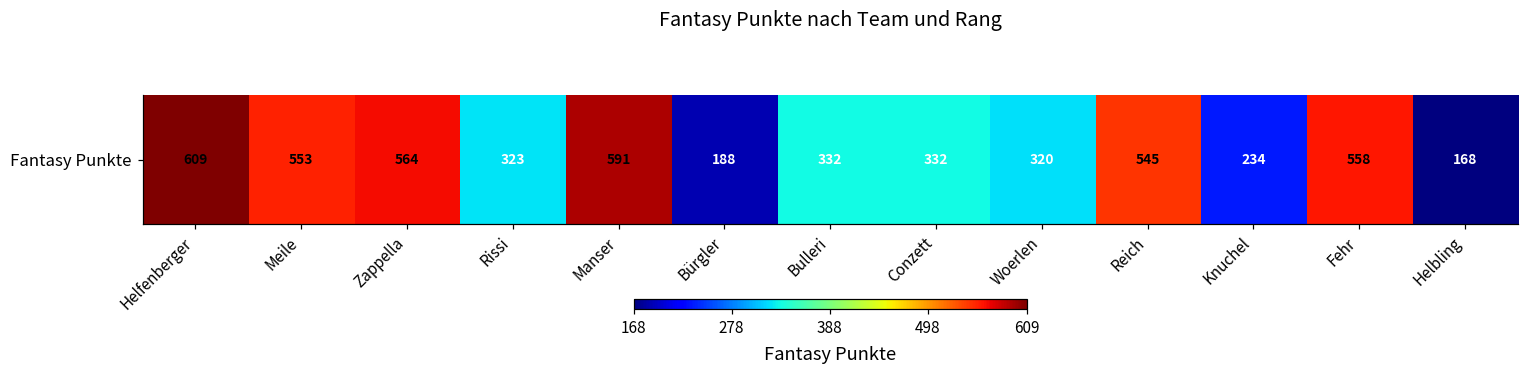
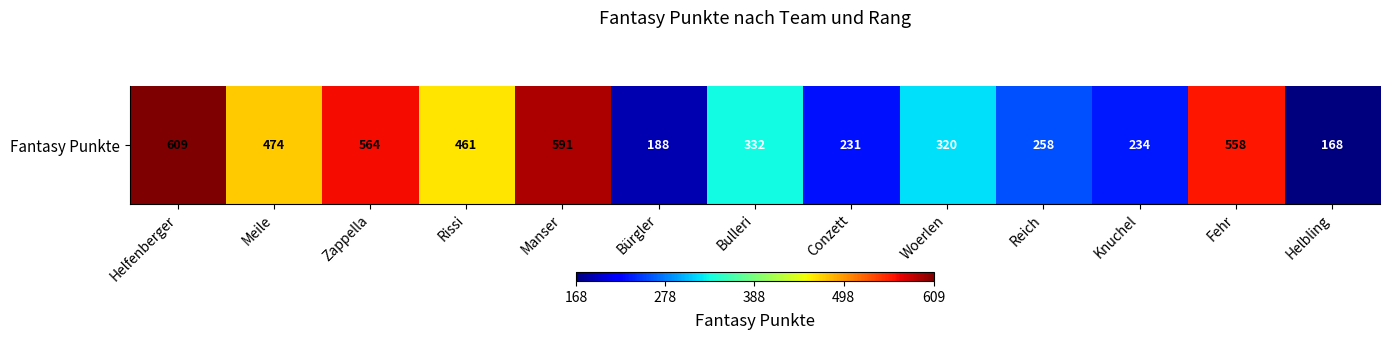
  {
    "Fantasy Punkte": {
      "Helfenberger": 609,
-     "Meile": 553,
+     "Meile": 474,
      "Zappella": 564,
-     "Rissi": 323,
+     "Rissi": 461,
      "Manser": 591,
      "Bürgler": 188,
      "Bulleri": 332,
-     "Conzett": 332,
+     "Conzett": 231,
      "Woerlen": 320,
-     "Reich": 545,
+     "Reich": 258,
      "Knuchel": 234,
      "Fehr": 558,
      "Helbling": 168
    }
  }
